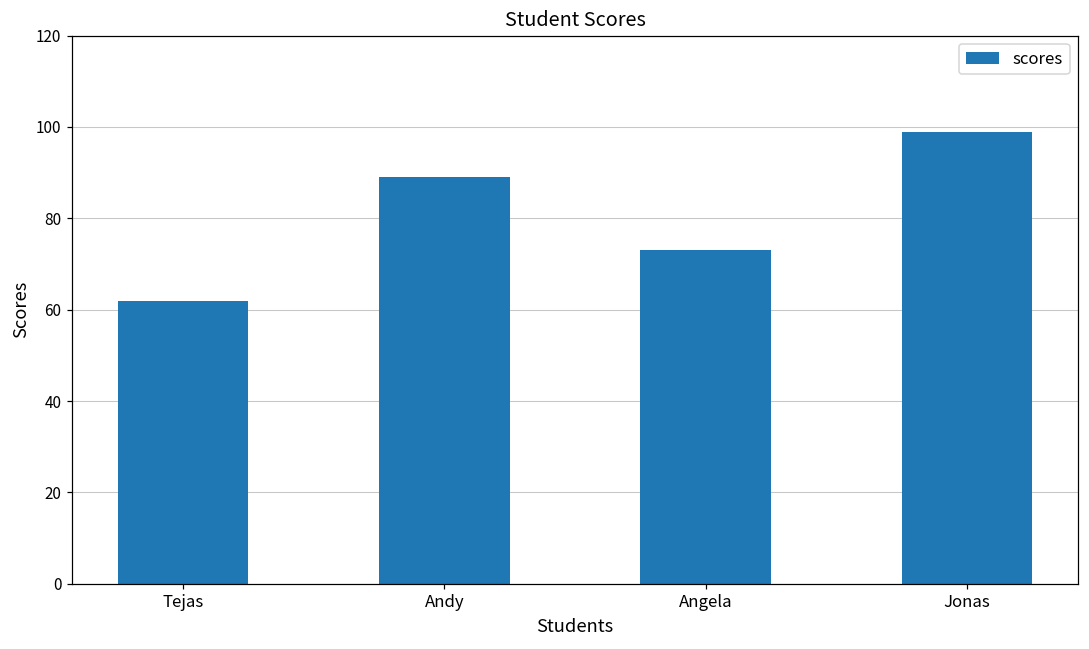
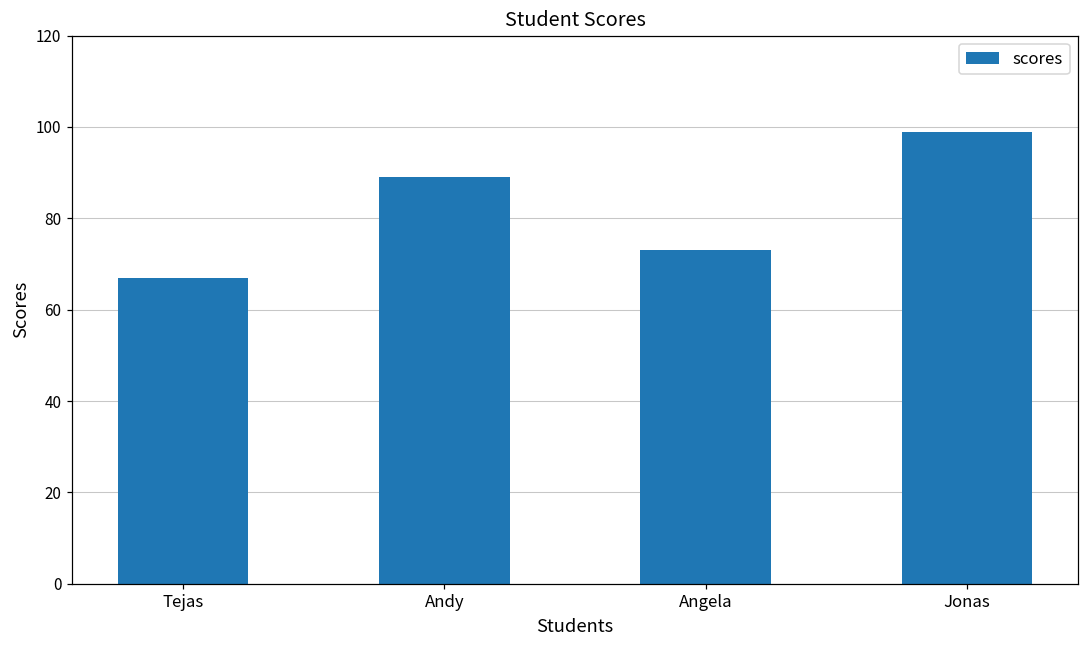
  {
-   "Tejas": 62,
+   "Tejas": 67,
    "Andy": 89,
    "Angela": 73,
    "Jonas": 99
  }
